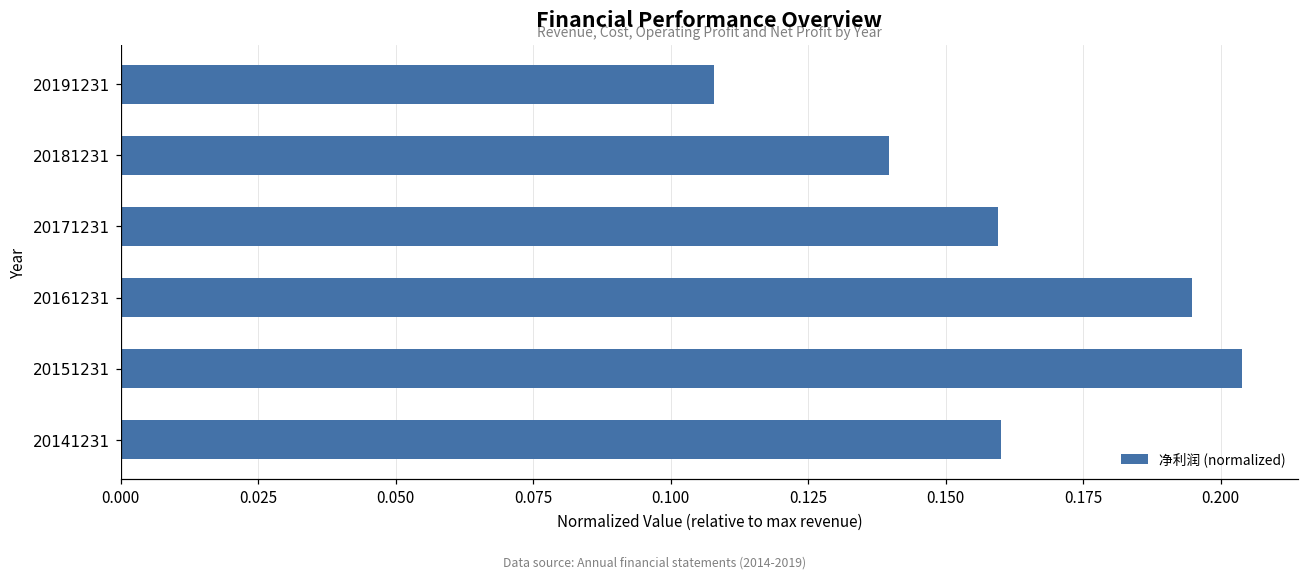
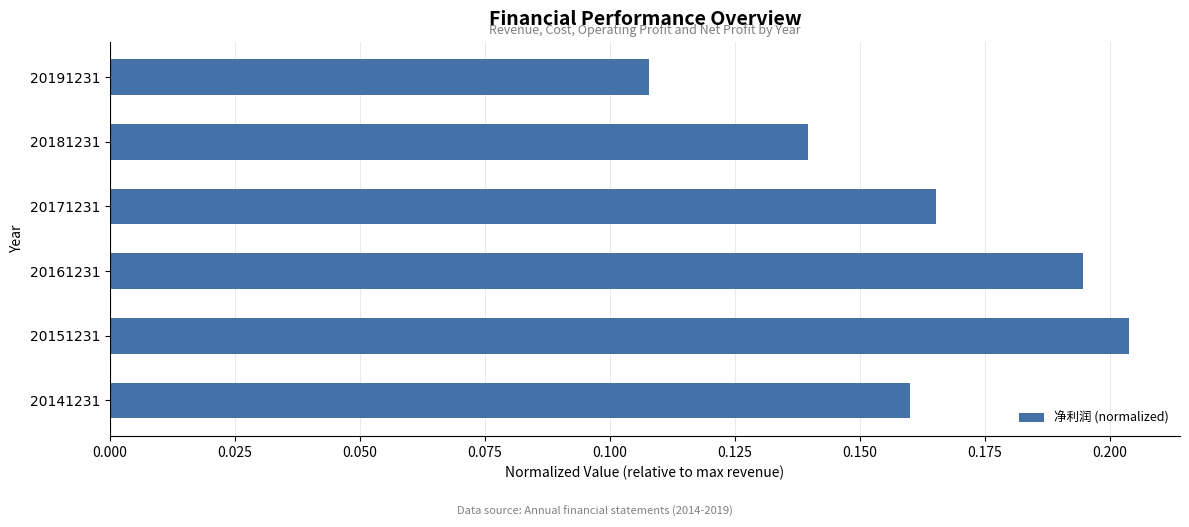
  {
    "20191231": 0.108,
    "20181231": 0.140,
-   "20171231": 0.159,
+   "20171231": 0.165,
    "20161231": 0.195,
    "20151231": 0.204,
    "20141231": 0.160
  }
